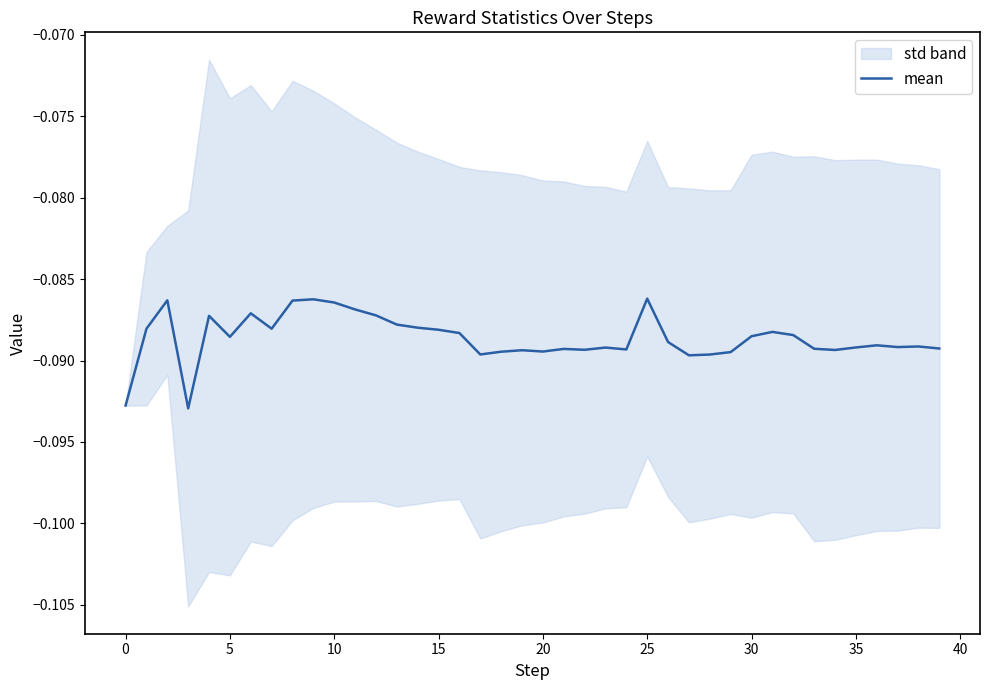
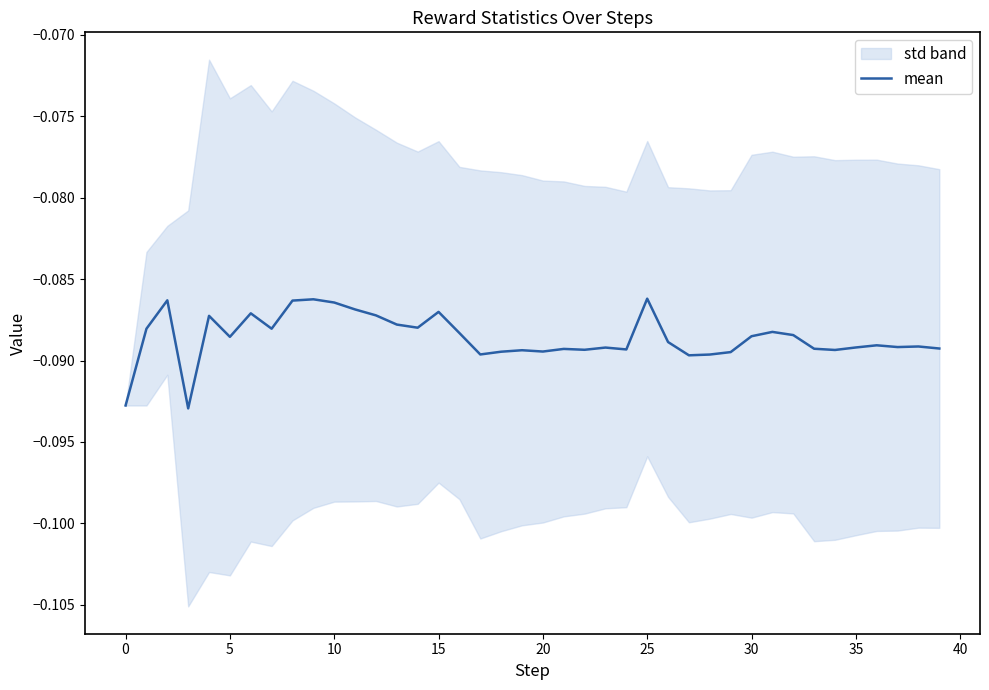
  {
    "mean": {
      "5": -0.0885,
      "10": -0.0864,
-     "15": -0.0881,
+     "15": -0.0870,
      "20": -0.0894,
      "25": -0.0862,
      "30": -0.0885,
      "35": -0.0892
    }
  }
